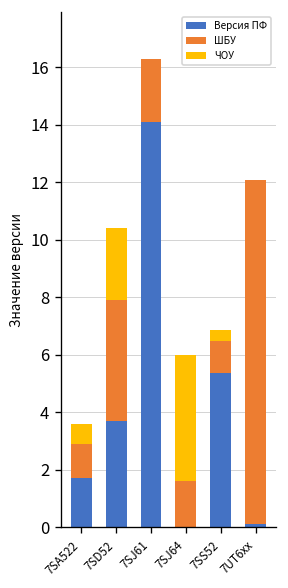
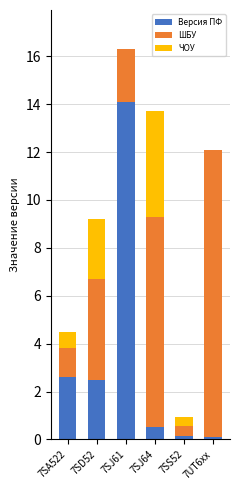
  {
    "Версия ПФ": {
-     "7SA522": 1.7,
-     "7SD52": 3.7,
+     "7SA522": 2.6,
+     "7SD52": 2.5,
      "7SJ61": 14.1,
-     "7SJ64": 0.0,
-     "7SS52": 5.4
+     "7SJ64": 0.5,
+     "7SS52": 0.2
    },
    "ШБУ": {
      "7SA522": 1.2,
      "7SD52": 4.2,
      "7SJ61": 2.2,
-     "7SJ64": 1.6,
-     "7SS52": 1.1,
+     "7SJ64": 8.8,
+     "7SS52": 0.4,
      "7UT6xx": 12.0
    },
    "ЧОУ": {
      "7SA522": 0.7,
      "7SD52": 2.5,
      "7SJ61": 0.0,
      "7SJ64": 4.4,
      "7SS52": 0.4,
      "7UT6xx": 0.0
    }
  }
